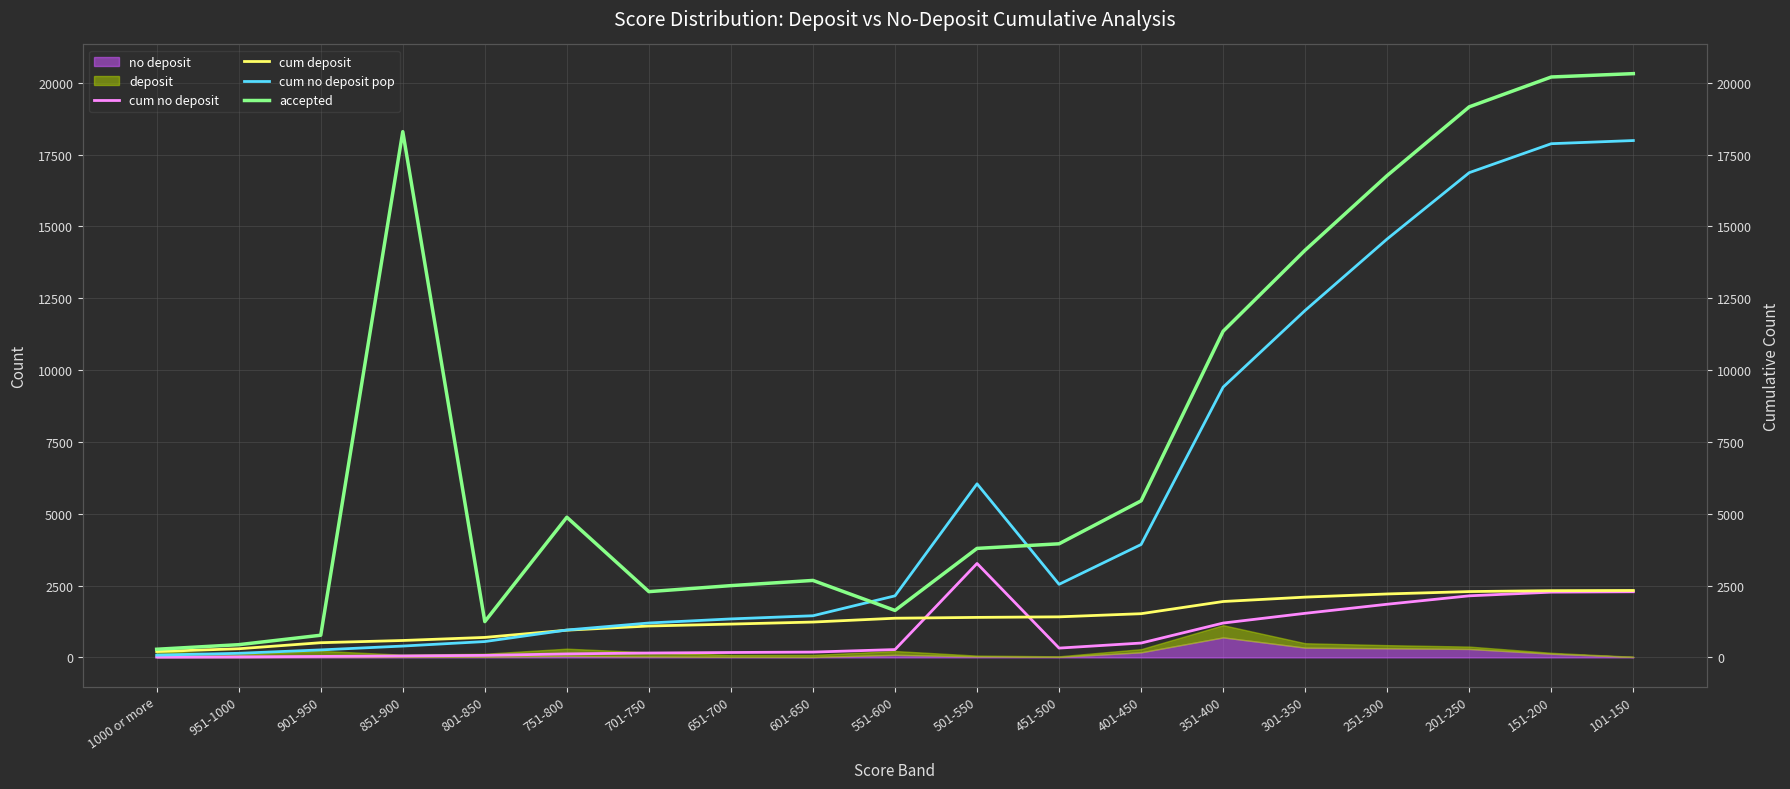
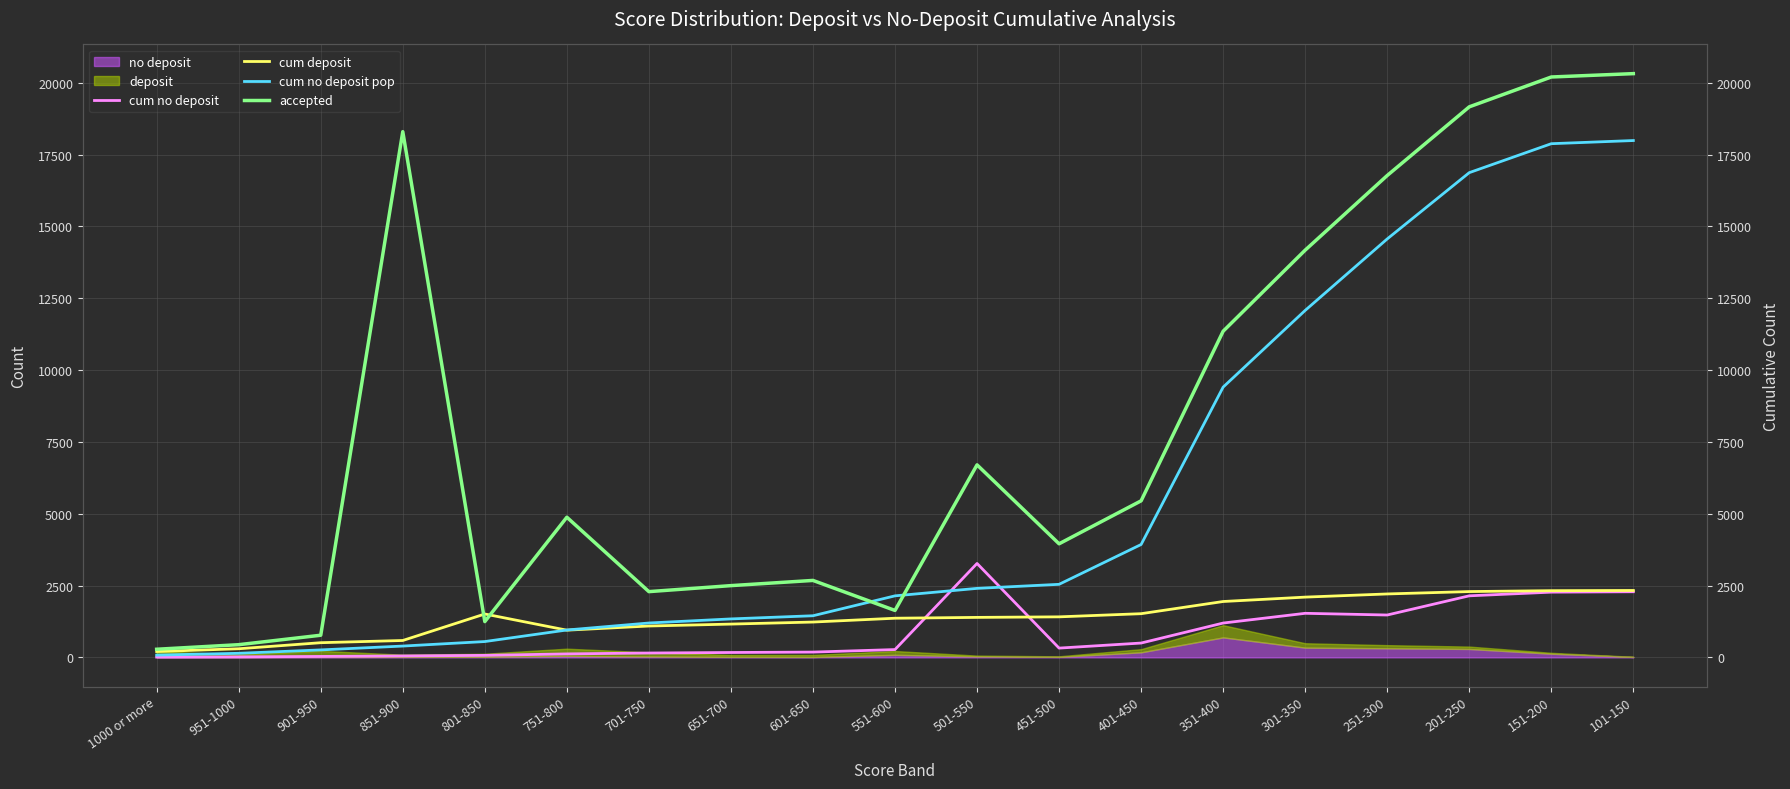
  {
    "cum no deposit": {
      "601-650": 200,
      "501-550": 3300,
      "451-500": 300,
      "401-450": 500,
      "301-350": 1500,
-     "251-300": 1900,
+     "251-300": 1500,
      "201-250": 2100
    },
    "no deposit": {
      "551-600": 100,
      "401-450": 200,
      "351-400": 700,
      "301-350": 300,
      "251-300": 300
    },
    "cum deposit": {
      "951-1000": 300,
      "901-950": 500,
      "851-900": 600,
-     "801-850": 700,
+     "801-850": 1500,
      "701-750": 1100,
      "651-700": 1200,
      "601-650": 1200,
      "551-600": 1400,
      "501-550": 1400,
      "451-500": 1400,
      "401-450": 1500,
      "351-400": 1900,
      "301-350": 2100,
      "251-300": 2200,
      "201-250": 2300
    },
    "deposit": {
      "751-800": 300,
      "401-450": 100,
      "301-350": 200,
      "251-300": 100
    },
    "cum no deposit pop": {
      "851-900": 400,
      "801-850": 600,
      "701-750": 1200,
      "651-700": 1300,
      "601-650": 1400,
      "551-600": 2100,
-     "501-550": 6000,
+     "501-550": 2400,
      "451-500": 2500,
      "401-450": 3900,
      "351-400": 9400,
      "301-350": 12100,
      "251-300": 14600,
      "201-250": 16900,
      "151-200": 17900,
      "101-150": 18000
    },
    "accepted": {
      "951-1000": 400,
      "901-950": 800,
      "851-900": 18300,
      "801-850": 1200,
      "751-800": 4900,
      "701-750": 2300,
      "651-700": 2500,
      "601-650": 2700,
      "551-600": 1600,
-     "501-550": 3800,
+     "501-550": 6700,
      "451-500": 4000,
      "401-450": 5500,
      "351-400": 11400,
      "301-350": 14200,
      "251-300": 16800,
      "201-250": 19200,
      "151-200": 20200,
      "101-150": 20300
    }
  }
